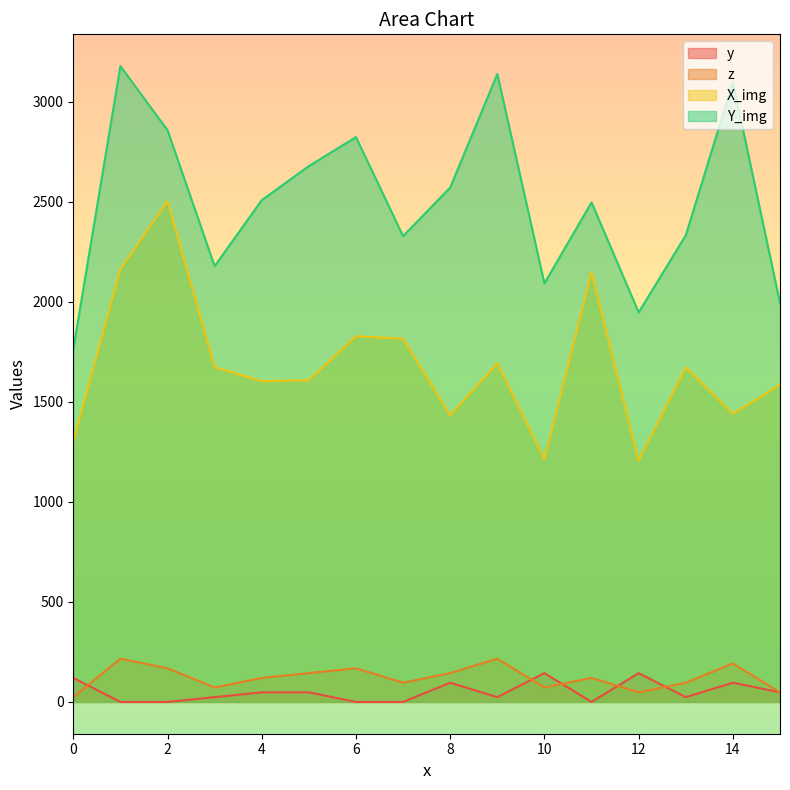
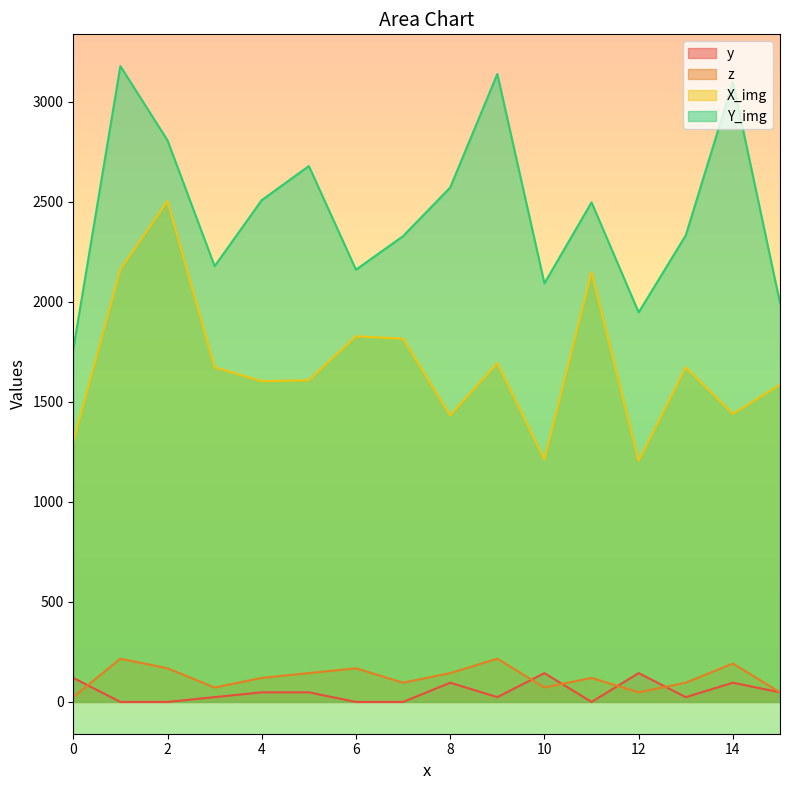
  {
    "Y_img": {
      "0": 1760,
-     "2": 2860,
+     "2": 2810,
      "4": 2510,
-     "6": 2820,
+     "6": 2160,
      "8": 2570,
      "10": 2090,
      "12": 1950
    }
  }
